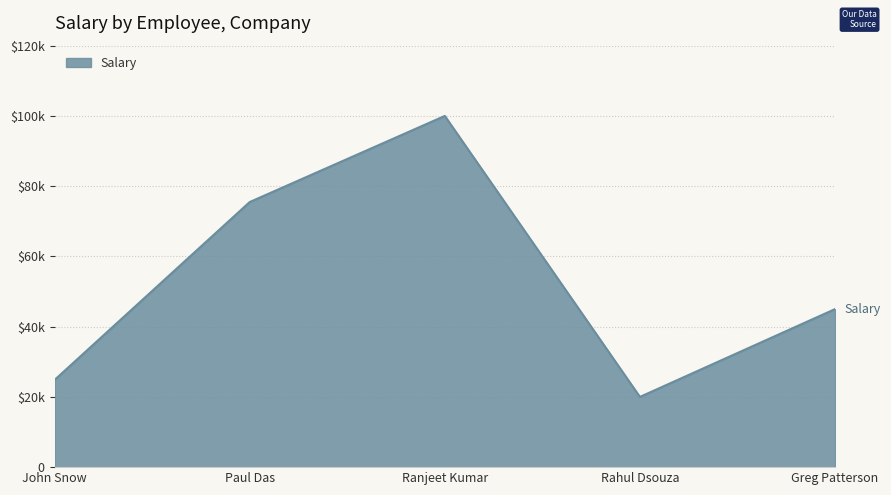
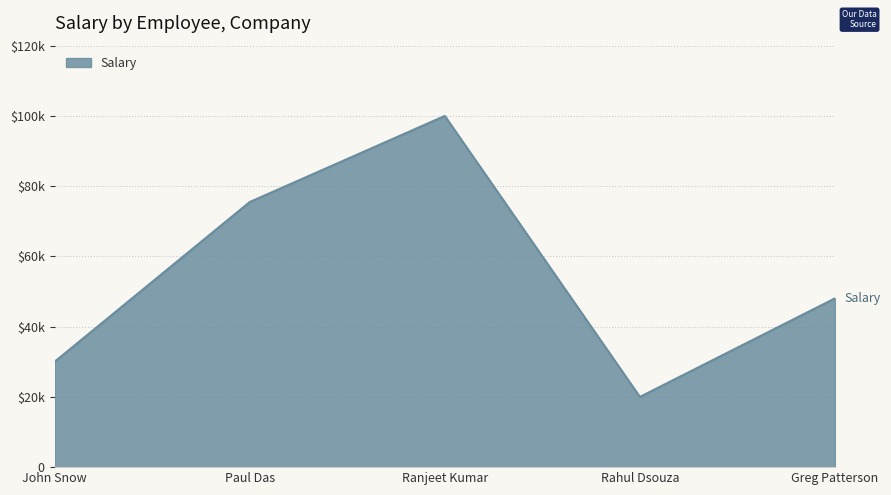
  {
-   "John Snow": "$25000",
+   "John Snow": "$30000",
    "Paul Das": "$75000",
    "Ranjeet Kumar": "$100000",
    "Rahul Dsouza": "$20000",
-   "Greg Patterson": "$45000"
+   "Greg Patterson": "$48000"
  }
